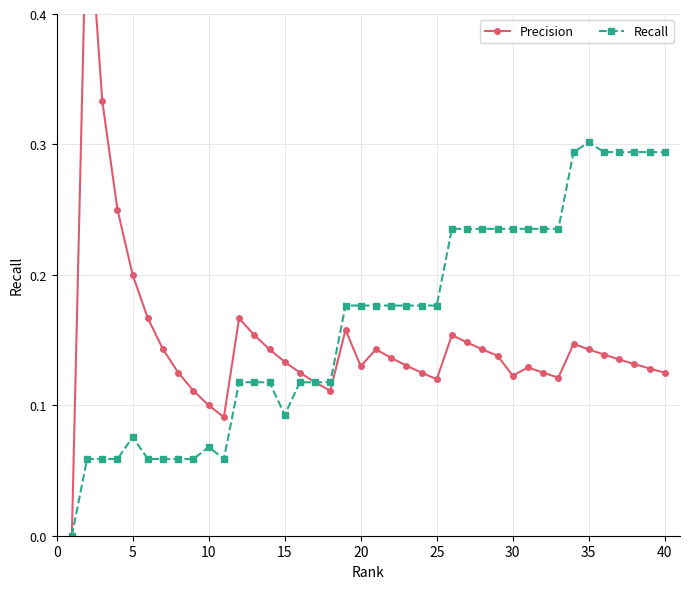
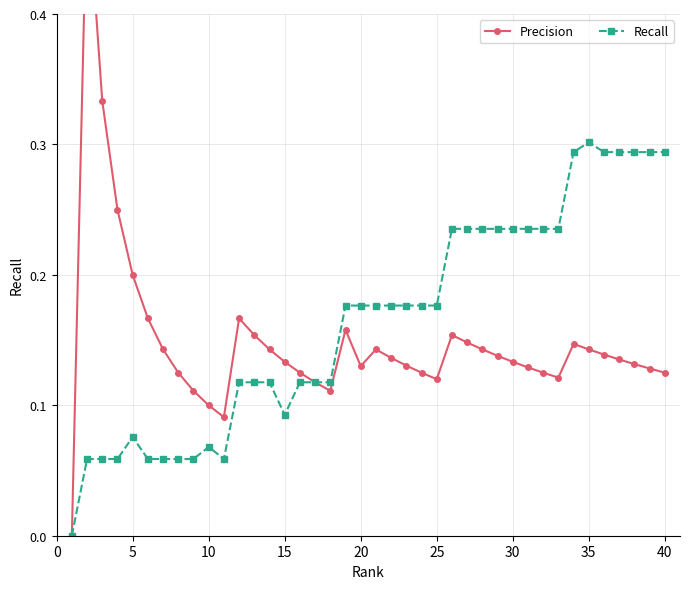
  {
    "Precision": {
      "5": 0.200,
      "10": 0.100,
      "15": 0.133,
      "20": 0.130,
      "25": 0.120,
-     "30": 0.123,
+     "30": 0.133,
      "35": 0.143,
      "40": 0.125
    },
    "Recall": {
      "5": 0.076,
      "10": 0.068,
      "15": 0.093,
      "20": 0.176,
      "25": 0.176,
      "30": 0.235,
      "35": 0.302,
      "40": 0.294
    }
  }
